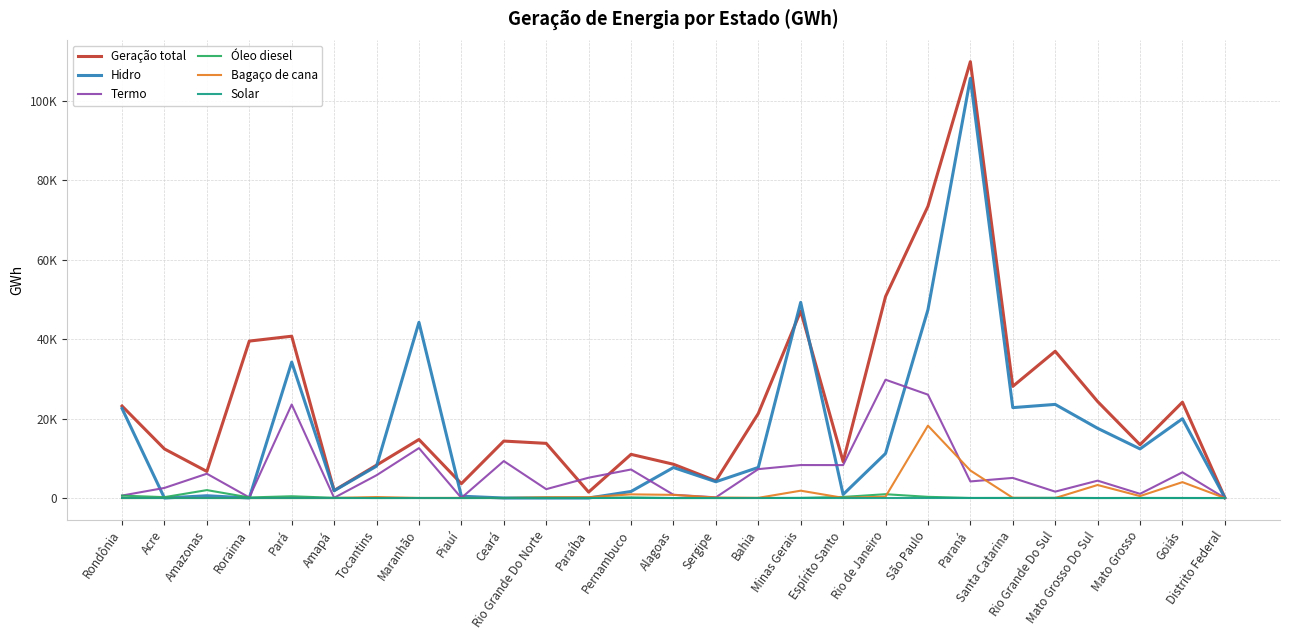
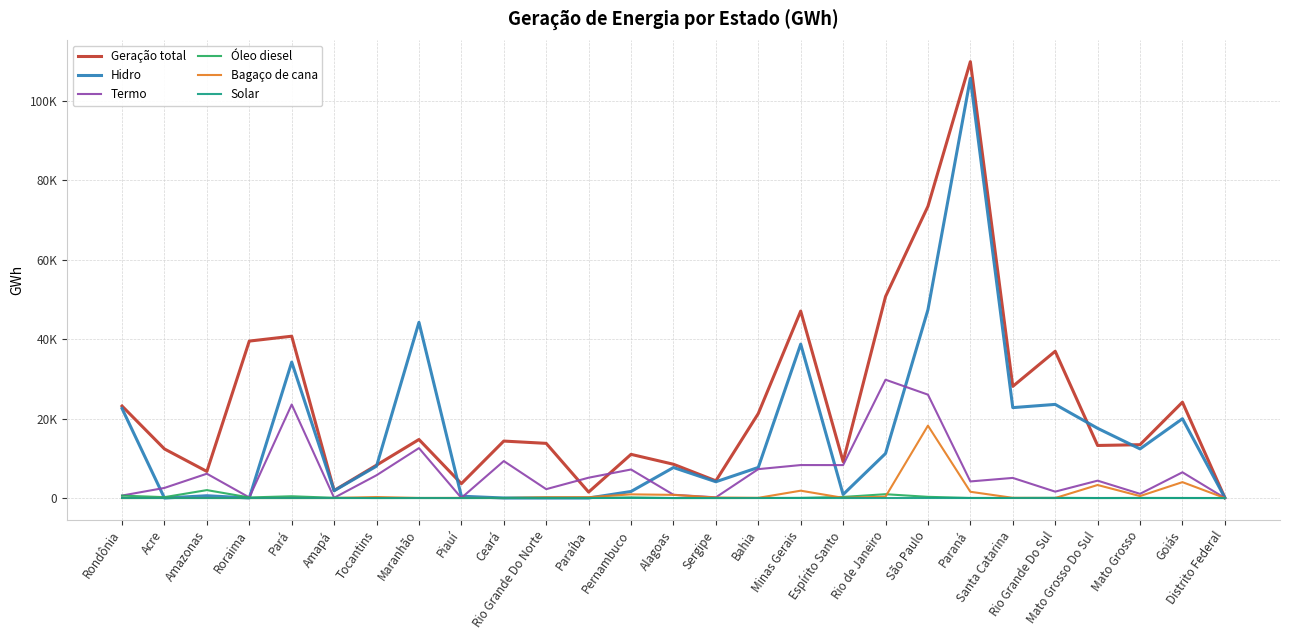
  {
    "Geração total": {
      "Acre": 12000,
      "Roraima": 40000,
      "Pará": 41000,
      "Maranhão": 15000,
      "Piauí": 4000,
      "Ceará": 14000,
      "Rio Grande Do Norte": 14000,
      "Paraíba": 1000,
      "Pernambuco": 11000,
      "Alagoas": 9000,
      "Bahia": 21000,
      "Minas Gerais": 47000,
      "Espírito Santo": 9000,
      "Rio de Janeiro": 51000,
      "São Paulo": 73000,
      "Paraná": 110000,
      "Santa Catarina": 28000,
      "Rio Grande Do Sul": 37000,
-     "Mato Grosso Do Sul": 24000,
+     "Mato Grosso Do Sul": 13000,
      "Mato Grosso": 13000,
      "Goiás": 24000
    },
    "Hidro": {
      "Pará": 34000,
      "Maranhão": 44000,
      "Pernambuco": 2000,
      "Alagoas": 8000,
-     "Minas Gerais": 49000,
+     "Minas Gerais": 39000,
      "Rio de Janeiro": 11000,
      "São Paulo": 47000,
      "Paraná": 106000,
      "Santa Catarina": 23000,
      "Rio Grande Do Sul": 24000,
      "Mato Grosso Do Sul": 18000,
      "Mato Grosso": 12000,
      "Goiás": 20000
    },
    "Termo": {
      "Acre": 3000,
      "Pará": 24000,
      "Tocantins": 6000,
      "Maranhão": 13000,
      "Ceará": 9000,
      "Rio Grande Do Norte": 2000,
      "Paraíba": 5000,
      "Pernambuco": 7000,
      "Minas Gerais": 8000,
      "Espírito Santo": 8000,
      "Rio de Janeiro": 30000,
      "São Paulo": 26000,
      "Paraná": 4000,
      "Santa Catarina": 5000,
      "Rio Grande Do Sul": 2000,
      "Mato Grosso Do Sul": 4000,
      "Goiás": 6000
    },
    "Bagaço de cana": {
      "Pernambuco": 1000,
      "Minas Gerais": 2000,
      "São Paulo": 18000,
-     "Paraná": 7000,
+     "Paraná": 2000,
      "Mato Grosso Do Sul": 3000,
      "Goiás": 4000
    }
  }
